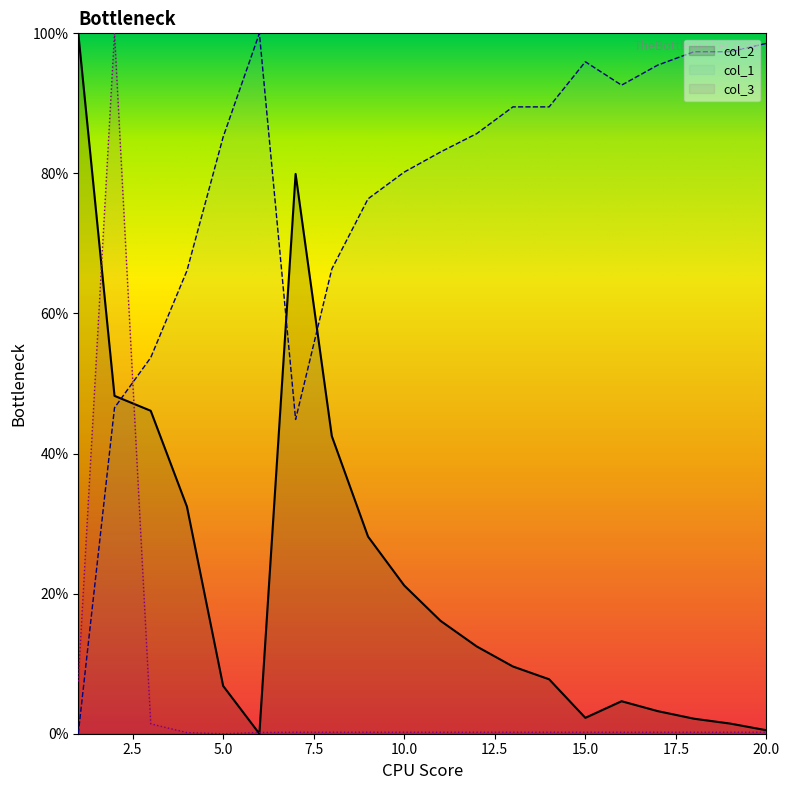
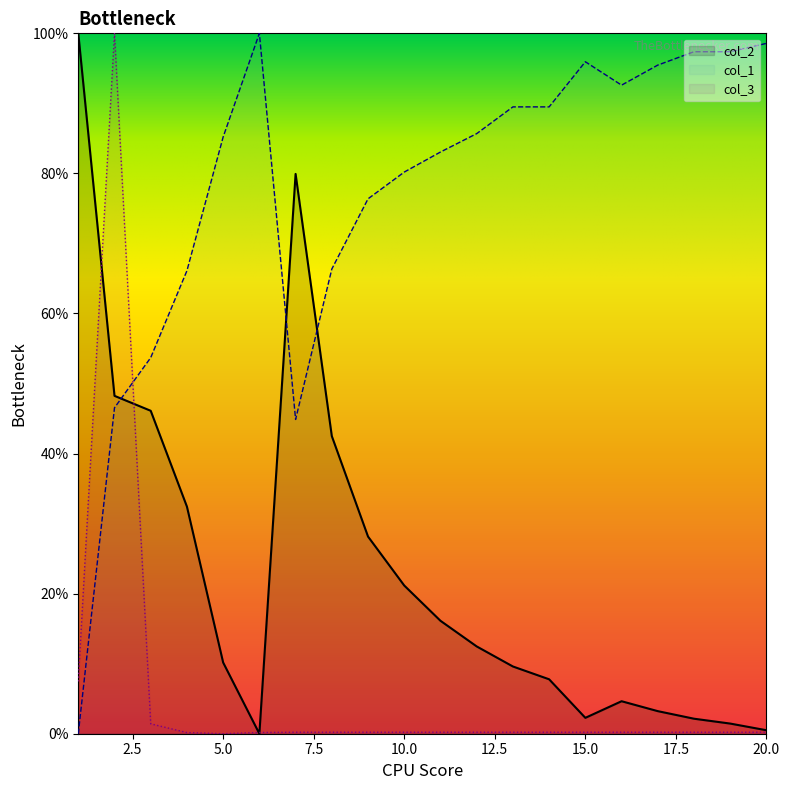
  {
    "col_2": {
-     "5.0": "7%",
+     "5.0": "10%",
      "10.0": "21%",
      "15.0": "2%"
    }
  }
